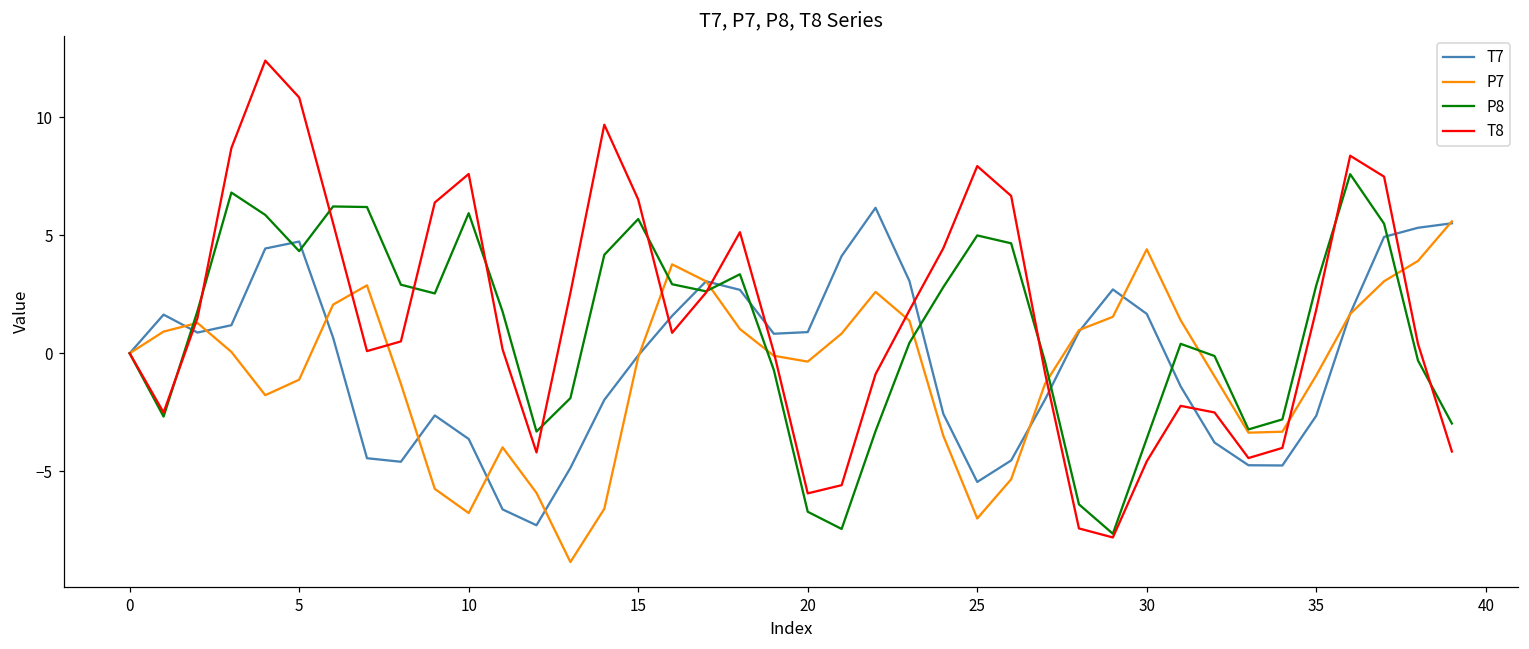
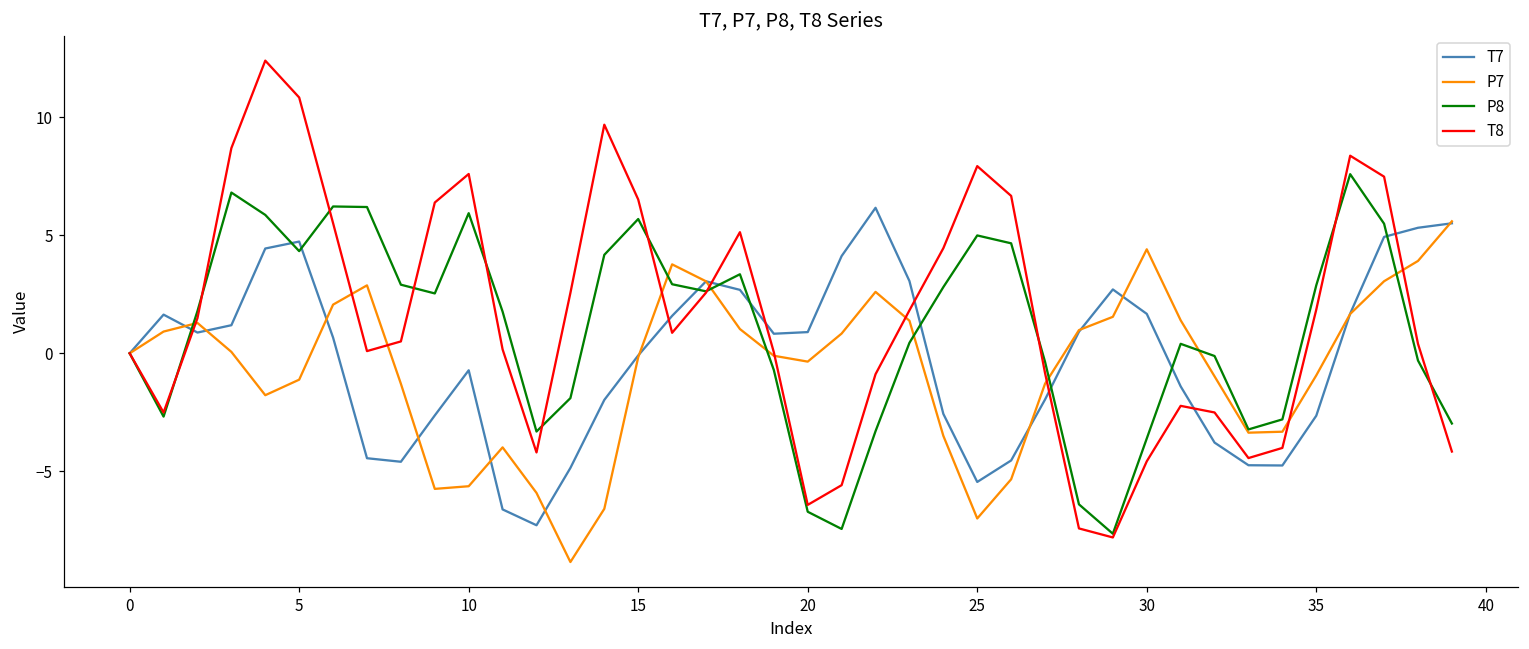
  {
    "T7": {
      "5": 4.7,
-     "10": -3.6,
+     "10": -0.7,
      "20": 0.9,
      "25": -5.4,
      "30": 1.7,
      "35": -2.6
    },
    "P7": {
      "5": -1.1,
-     "10": -6.8,
+     "10": -5.6,
      "20": -0.4,
      "25": -7.0,
      "30": 4.4,
      "35": -0.9
    },
    "P8": {
      "5": 4.3,
      "10": 5.9,
      "15": 5.7,
      "20": -6.7,
      "25": 5.0,
      "30": -3.6,
      "35": 2.9
    },
    "T8": {
      "5": 10.8,
      "10": 7.6,
      "15": 6.5,
-     "20": -5.9,
+     "20": -6.4,
      "25": 7.9,
      "30": -4.6,
      "35": 1.9
    }
  }
